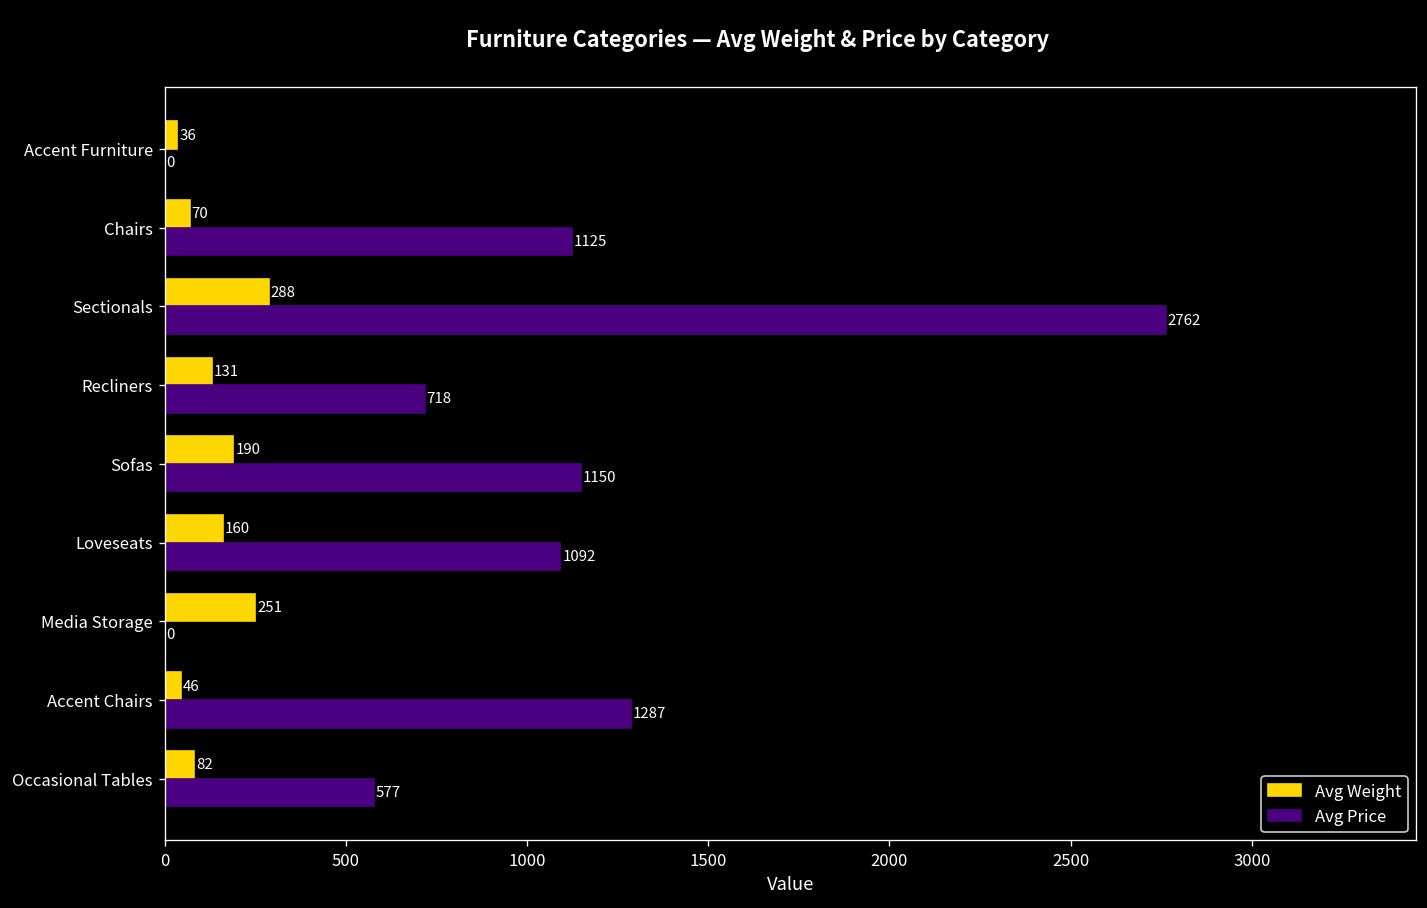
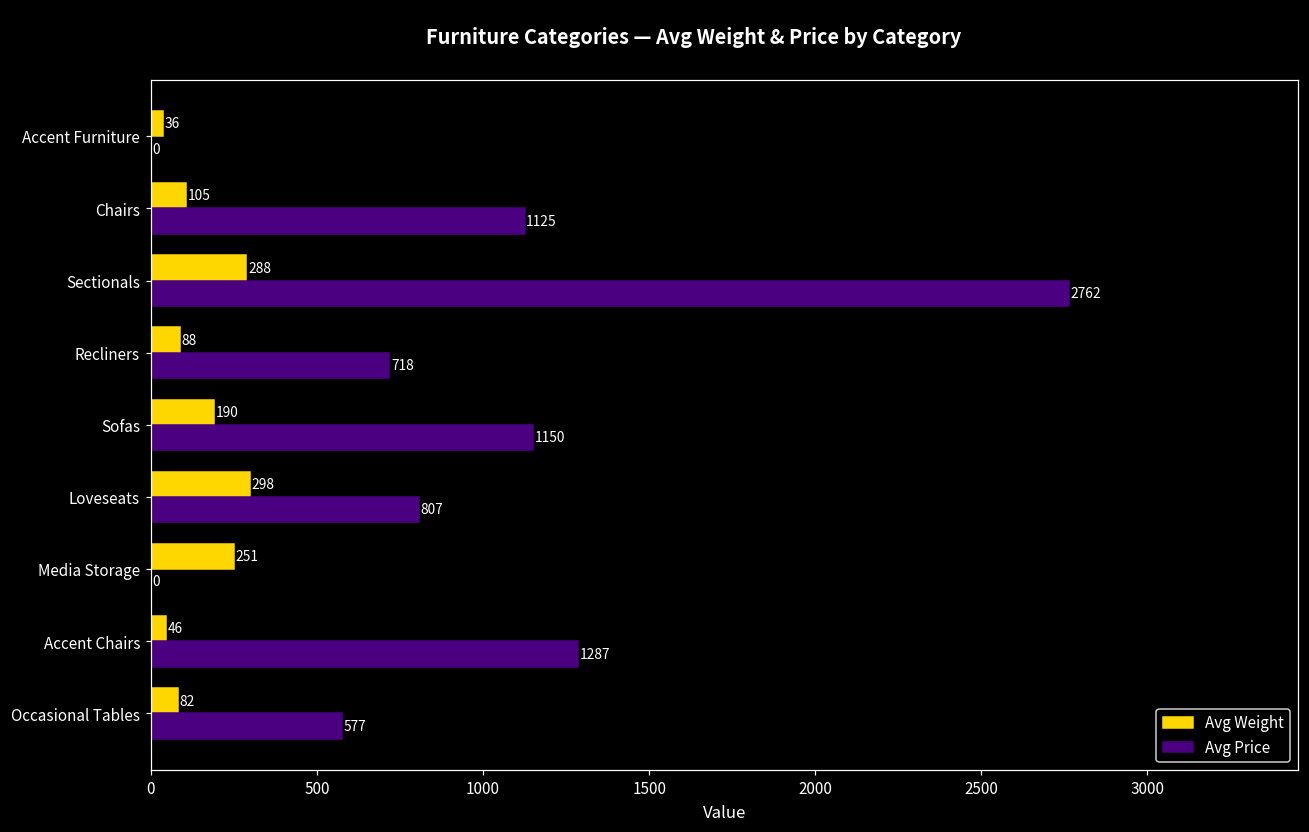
  {
    "Avg Weight": {
      "Accent Furniture": 36,
-     "Chairs": 70,
+     "Chairs": 105,
      "Sectionals": 288,
-     "Recliners": 131,
+     "Recliners": 88,
      "Sofas": 190,
-     "Loveseats": 160,
+     "Loveseats": 298,
      "Media Storage": 251,
      "Accent Chairs": 46,
      "Occasional Tables": 82
    },
    "Avg Price": {
      "Accent Furniture": 0,
      "Chairs": 1125,
      "Sectionals": 2762,
      "Recliners": 718,
      "Sofas": 1150,
-     "Loveseats": 1092,
+     "Loveseats": 807,
      "Media Storage": 0,
      "Accent Chairs": 1287,
      "Occasional Tables": 577
    }
  }
